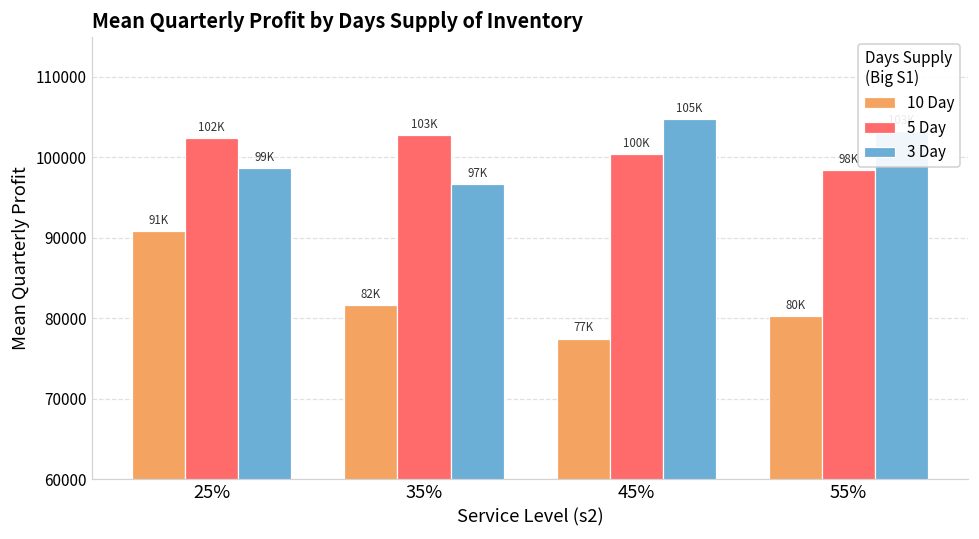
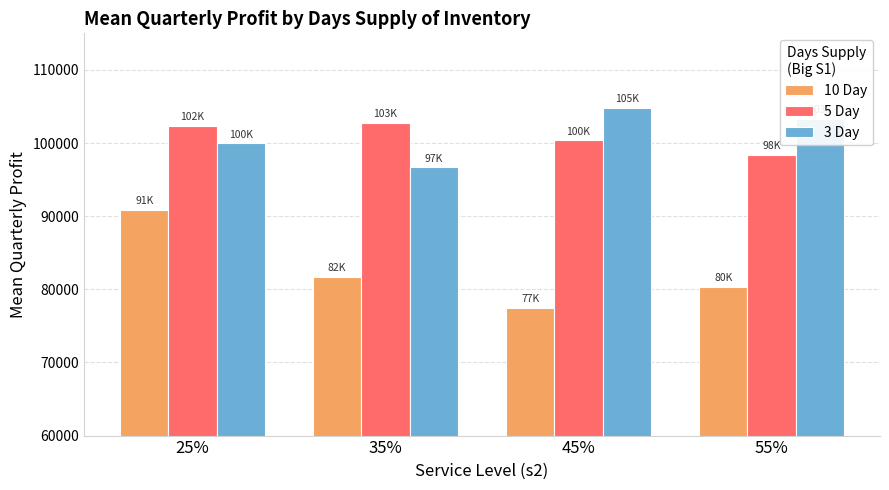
  {
    "3 Day": {
-     "25%": "99K",
+     "25%": "100K",
      "35%": "97K",
      "45%": "105K"
    }
  }
